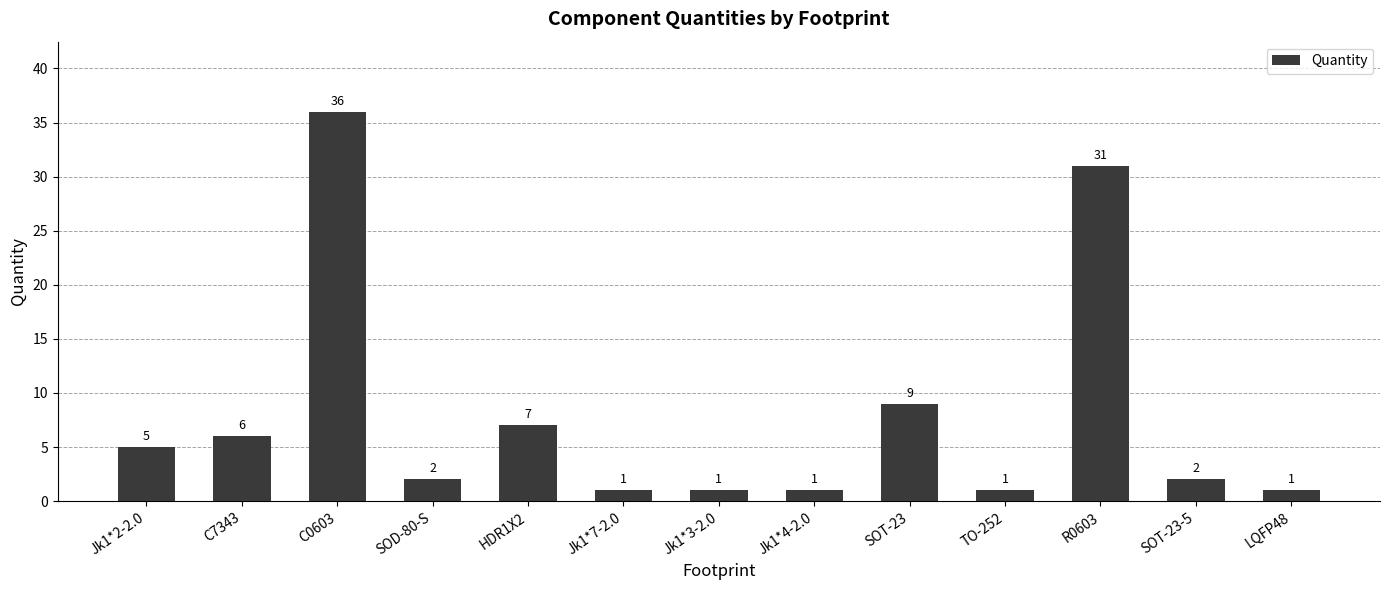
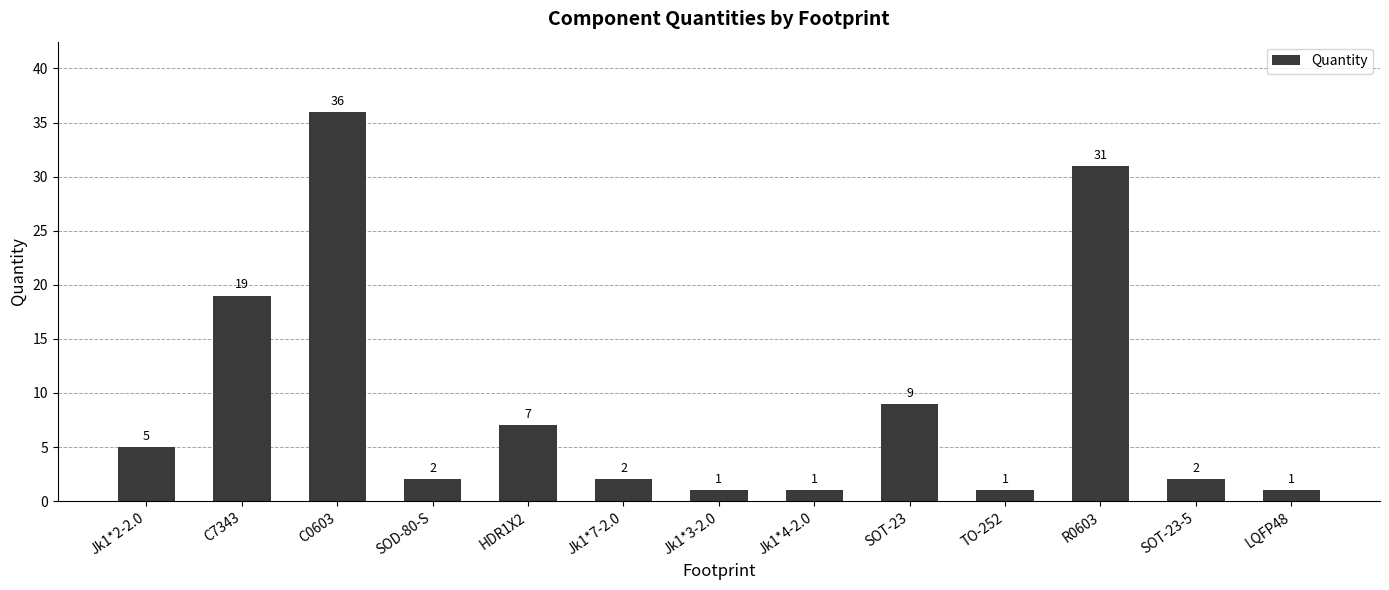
  {
    "Jk1*2-2.0": 5,
-   "C7343": 6,
+   "C7343": 19,
    "C0603": 36,
    "SOD-80-S": 2,
    "HDR1X2": 7,
-   "Jk1*7-2.0": 1,
+   "Jk1*7-2.0": 2,
    "Jk1*3-2.0": 1,
    "Jk1*4-2.0": 1,
    "SOT-23": 9,
    "TO-252": 1,
    "R0603": 31,
    "SOT-23-5": 2,
    "LQFP48": 1
  }
